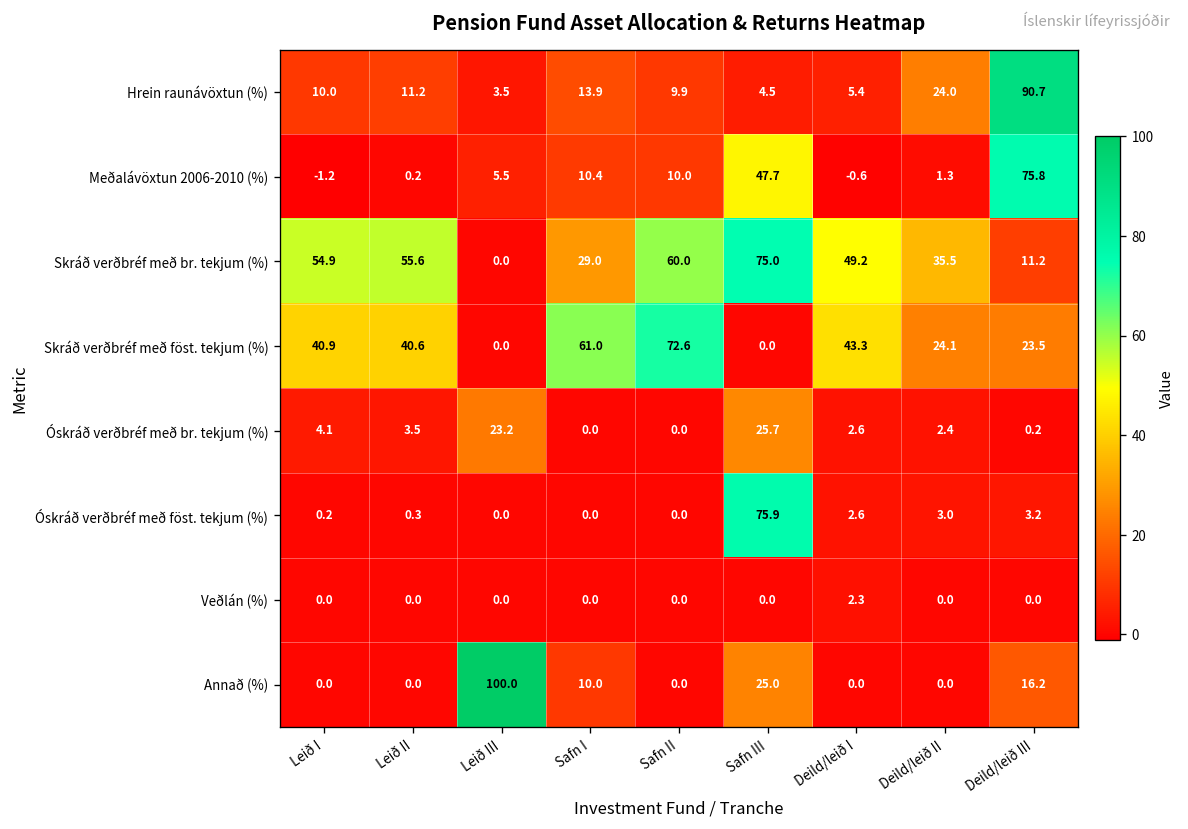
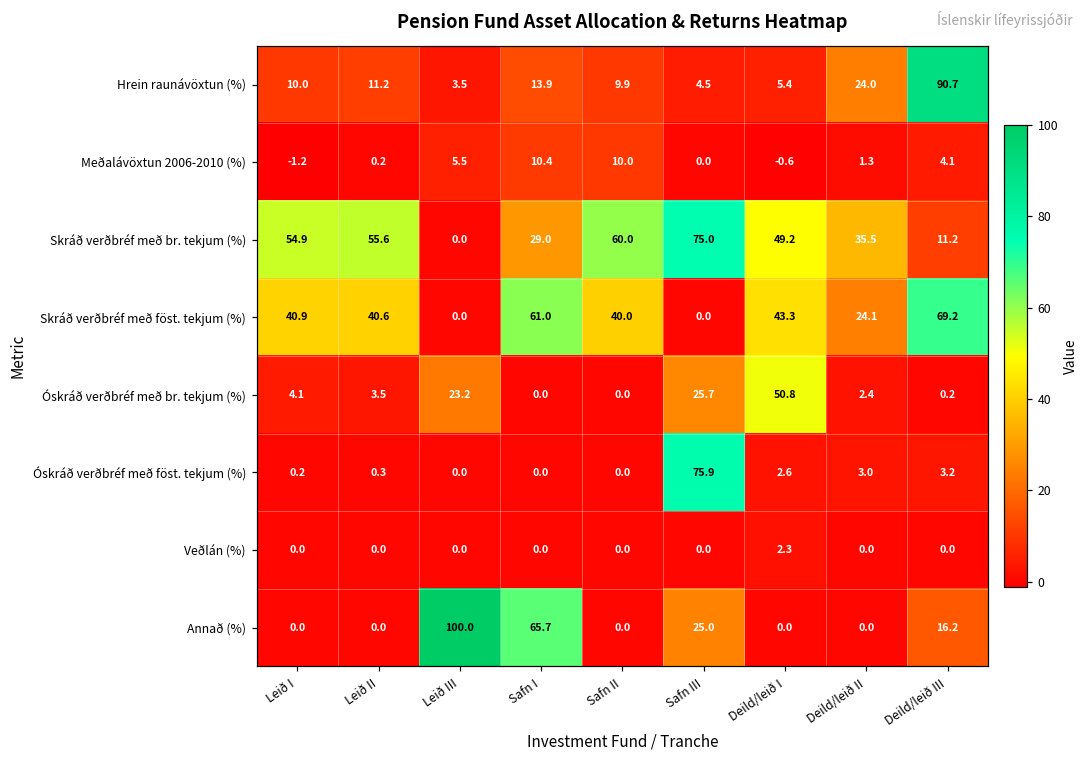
  {
    "Hrein raunávöxtun (%)": {
      "Leið I": 10.0,
      "Leið II": 11.2,
      "Leið III": 3.5,
      "Safn I": 13.9,
      "Safn II": 9.9,
      "Safn III": 4.5,
      "Deild/leið I": 5.4,
      "Deild/leið II": 24.0,
      "Deild/leið III": 90.7
    },
    "Meðalávöxtun 2006-2010 (%)": {
      "Leið I": -1.2,
      "Leið II": 0.2,
      "Leið III": 5.5,
      "Safn I": 10.4,
      "Safn II": 10.0,
-     "Safn III": 47.7,
+     "Safn III": 0.0,
      "Deild/leið I": -0.6,
      "Deild/leið II": 1.3,
-     "Deild/leið III": 75.8
+     "Deild/leið III": 4.1
    },
    "Skráð verðbréf með br. tekjum (%)": {
      "Leið I": 54.9,
      "Leið II": 55.6,
      "Leið III": 0.0,
      "Safn I": 29.0,
      "Safn II": 60.0,
      "Safn III": 75.0,
      "Deild/leið I": 49.2,
      "Deild/leið II": 35.5,
      "Deild/leið III": 11.2
    },
    "Skráð verðbréf með föst. tekjum (%)": {
      "Leið I": 40.9,
      "Leið II": 40.6,
      "Leið III": 0.0,
      "Safn I": 61.0,
-     "Safn II": 72.6,
+     "Safn II": 40.0,
      "Safn III": 0.0,
      "Deild/leið I": 43.3,
      "Deild/leið II": 24.1,
-     "Deild/leið III": 23.5
+     "Deild/leið III": 69.2
    },
    "Óskráð verðbréf með br. tekjum (%)": {
      "Leið I": 4.1,
      "Leið II": 3.5,
      "Leið III": 23.2,
      "Safn I": 0.0,
      "Safn II": 0.0,
      "Safn III": 25.7,
-     "Deild/leið I": 2.6,
+     "Deild/leið I": 50.8,
      "Deild/leið II": 2.4,
      "Deild/leið III": 0.2
    },
    "Óskráð verðbréf með föst. tekjum (%)": {
      "Leið I": 0.2,
      "Leið II": 0.3,
      "Leið III": 0.0,
      "Safn I": 0.0,
      "Safn II": 0.0,
      "Safn III": 75.9,
      "Deild/leið I": 2.6,
      "Deild/leið II": 3.0,
      "Deild/leið III": 3.2
    },
    "Veðlán (%)": {
      "Leið I": 0.0,
      "Leið II": 0.0,
      "Leið III": 0.0,
      "Safn I": 0.0,
      "Safn II": 0.0,
      "Safn III": 0.0,
      "Deild/leið I": 2.3,
      "Deild/leið II": 0.0,
      "Deild/leið III": 0.0
    },
    "Annað (%)": {
      "Leið I": 0.0,
      "Leið II": 0.0,
      "Leið III": 100.0,
-     "Safn I": 10.0,
+     "Safn I": 65.7,
      "Safn II": 0.0,
      "Safn III": 25.0,
      "Deild/leið I": 0.0,
      "Deild/leið II": 0.0,
      "Deild/leið III": 16.2
    }
  }
